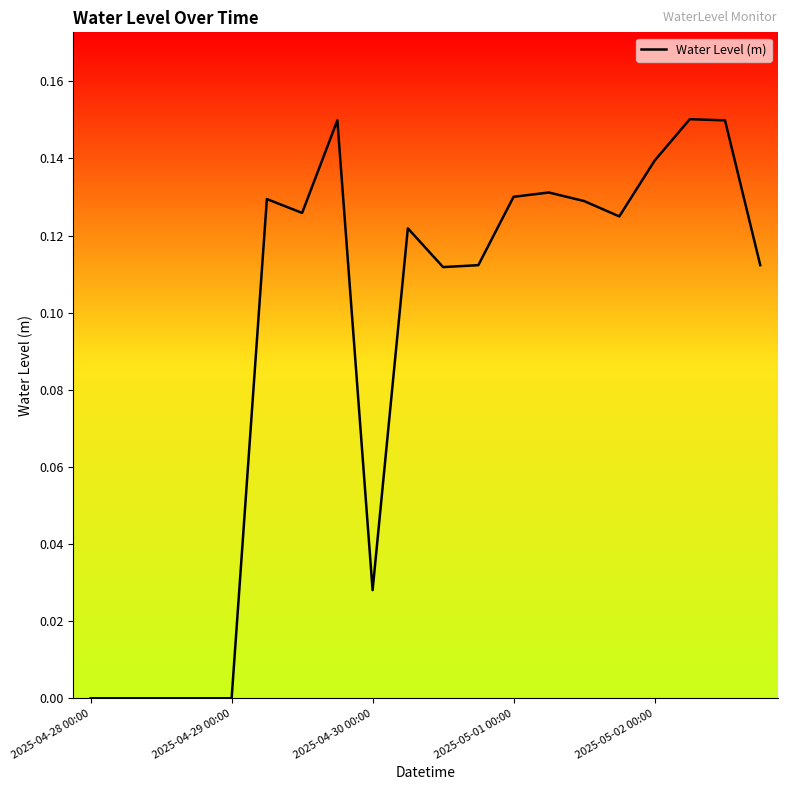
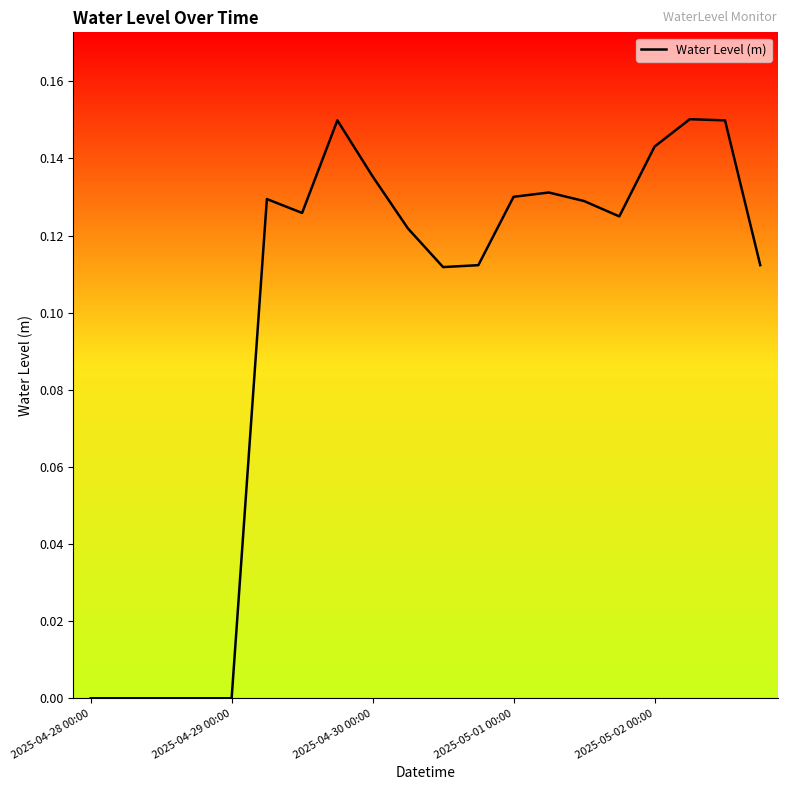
  {
-   "2025-04-30 00:00": 0.028,
+   "2025-04-30 00:00": 0.135,
    "2025-05-01 00:00": 0.130,
-   "2025-05-02 00:00": 0.139
+   "2025-05-02 00:00": 0.143
  }
